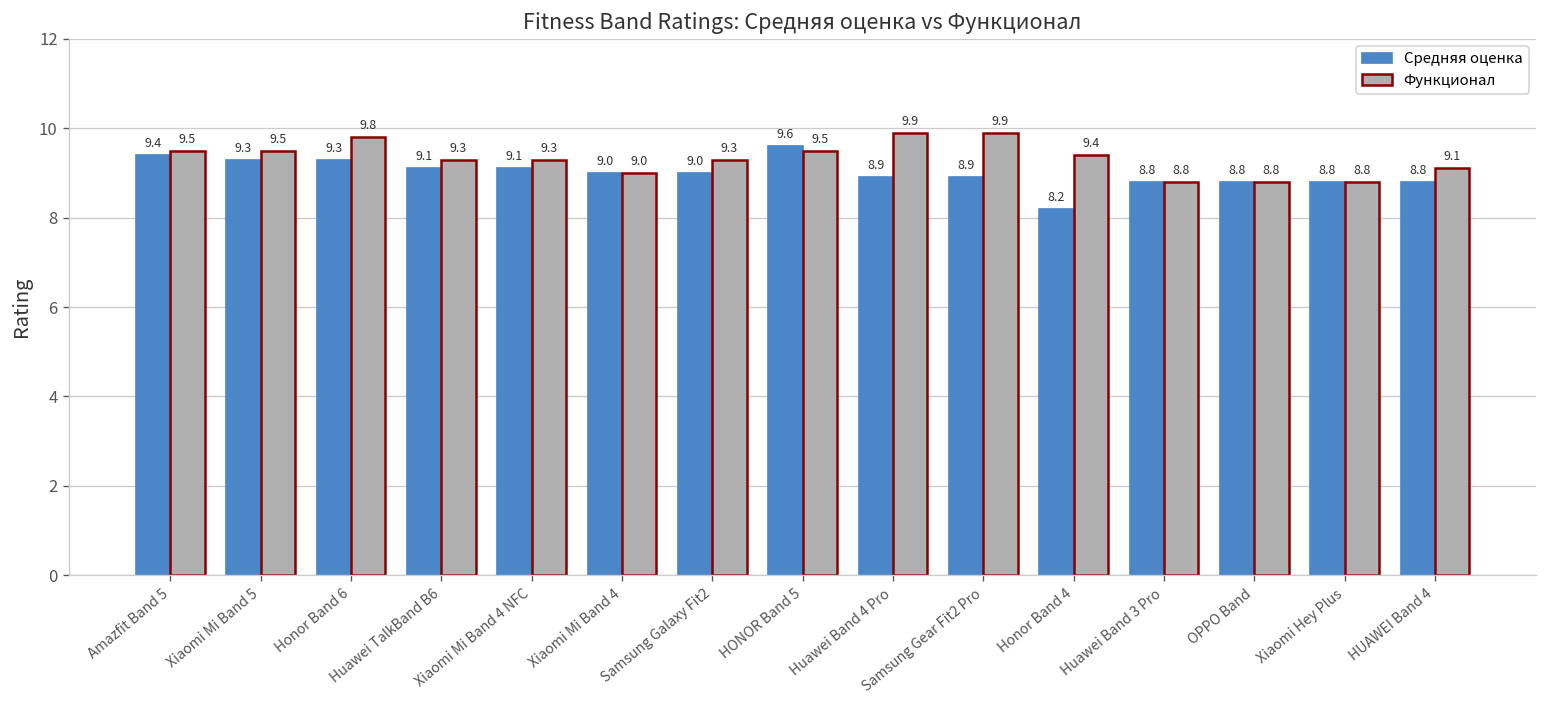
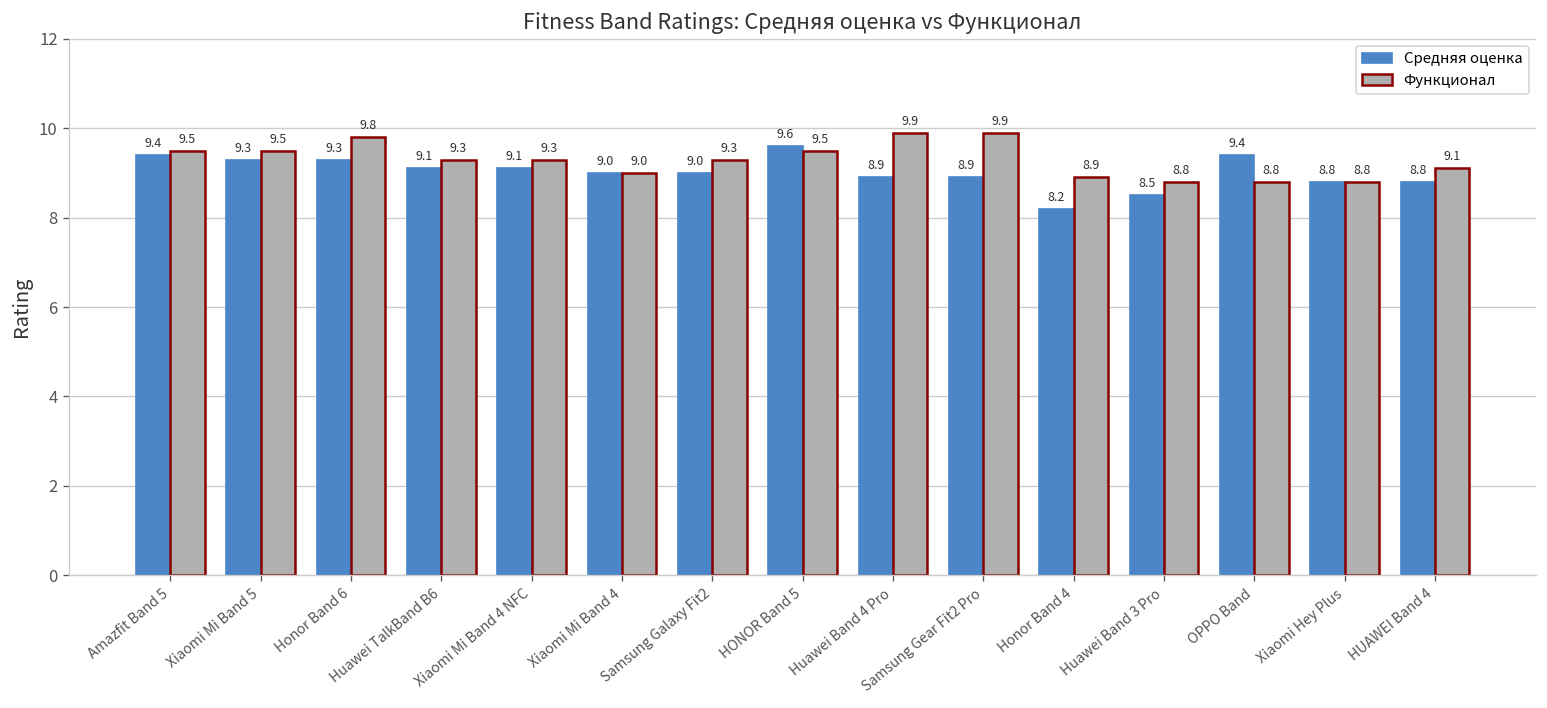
  {
    "Средняя оценка": {
      "Amazfit Band 5": 9.4,
      "Xiaomi Mi Band 5": 9.3,
      "Honor Band 6": 9.3,
      "Huawei TalkBand B6": 9.1,
      "Xiaomi Mi Band 4 NFC": 9.1,
      "Xiaomi Mi Band 4": 9.0,
      "Samsung Galaxy Fit2": 9.0,
      "HONOR Band 5": 9.6,
      "Huawei Band 4 Pro": 8.9,
      "Samsung Gear Fit2 Pro": 8.9,
      "Honor Band 4": 8.2,
-     "Huawei Band 3 Pro": 8.8,
-     "OPPO Band": 8.8,
+     "Huawei Band 3 Pro": 8.5,
+     "OPPO Band": 9.4,
      "Xiaomi Hey Plus": 8.8,
      "HUAWEI Band 4": 8.8
    },
    "Функционал": {
      "Amazfit Band 5": 9.5,
      "Xiaomi Mi Band 5": 9.5,
      "Honor Band 6": 9.8,
      "Huawei TalkBand B6": 9.3,
      "Xiaomi Mi Band 4 NFC": 9.3,
      "Xiaomi Mi Band 4": 9.0,
      "Samsung Galaxy Fit2": 9.3,
      "HONOR Band 5": 9.5,
      "Huawei Band 4 Pro": 9.9,
      "Samsung Gear Fit2 Pro": 9.9,
-     "Honor Band 4": 9.4,
+     "Honor Band 4": 8.9,
      "Huawei Band 3 Pro": 8.8,
      "OPPO Band": 8.8,
      "Xiaomi Hey Plus": 8.8,
      "HUAWEI Band 4": 9.1
    }
  }
